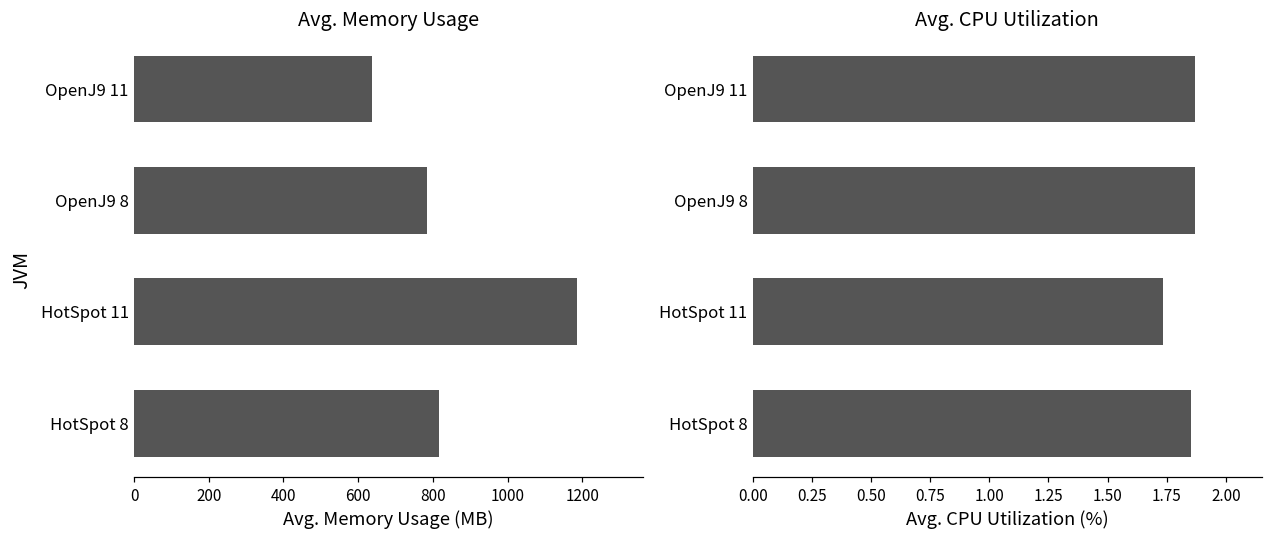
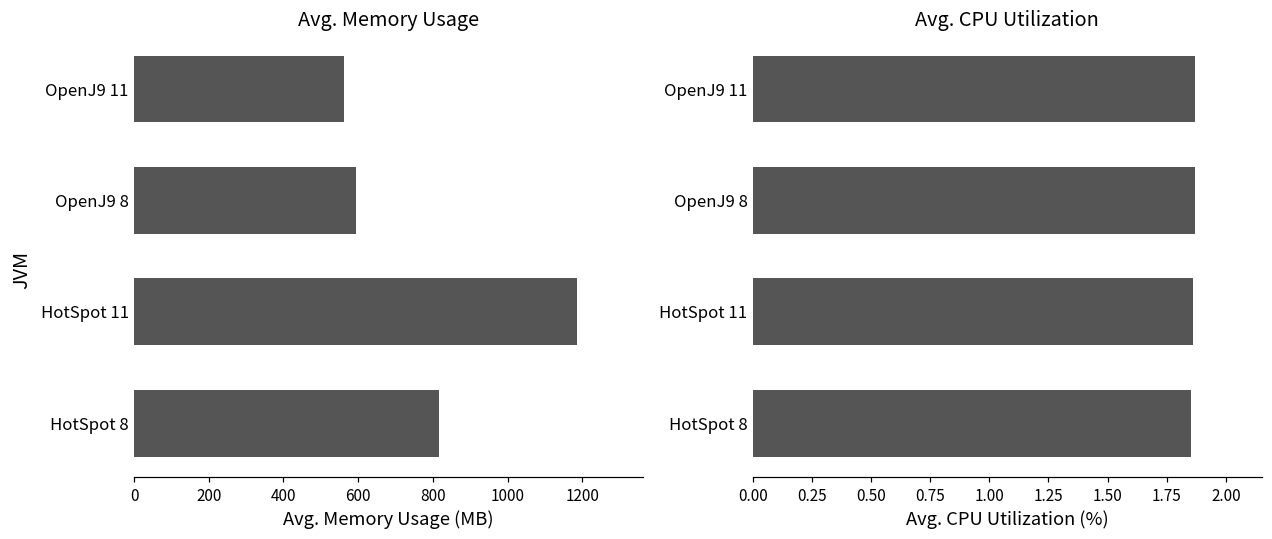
  {
    "Avg. Memory Usage": {
-     "OpenJ9 11": 640,
-     "OpenJ9 8": 780,
+     "OpenJ9 11": 560,
+     "OpenJ9 8": 590,
      "HotSpot 11": 1180,
      "HotSpot 8": 820
    },
    "Avg. CPU Utilization": {
      "OpenJ9 11": 1.87,
      "OpenJ9 8": 1.87,
-     "HotSpot 11": 1.73,
+     "HotSpot 11": 1.86,
      "HotSpot 8": 1.85
    }
  }
